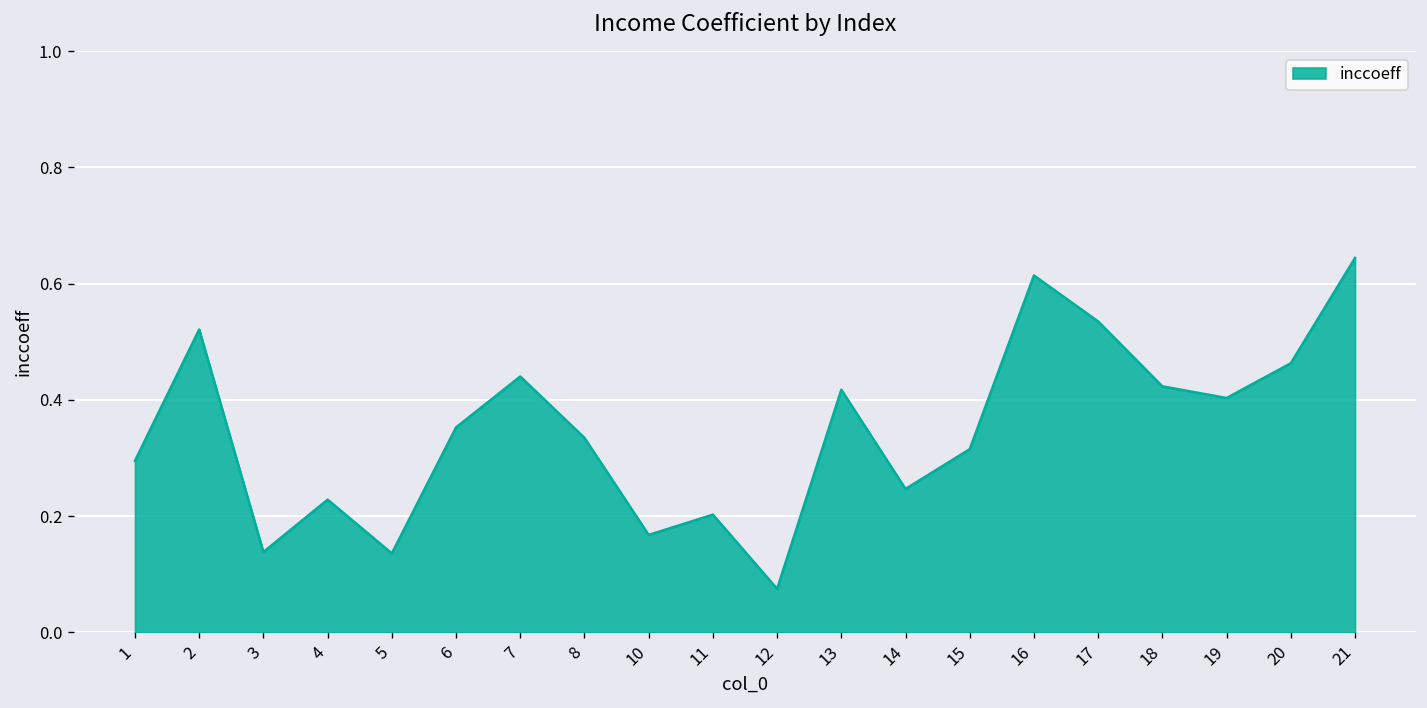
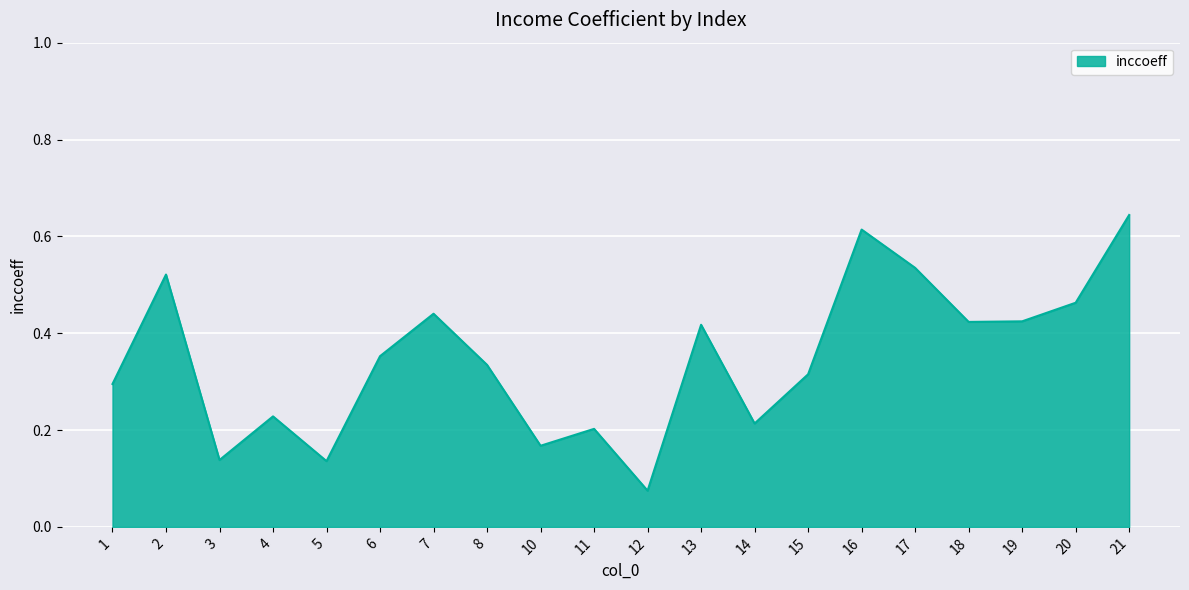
  {
    "1": 0.30,
    "2": 0.52,
    "3": 0.14,
    "4": 0.23,
    "5": 0.14,
    "6": 0.35,
    "7": 0.44,
    "8": 0.33,
    "10": 0.17,
    "11": 0.20,
    "12": 0.07,
    "13": 0.42,
-   "14": 0.25,
+   "14": 0.21,
    "15": 0.32,
    "16": 0.61,
    "17": 0.53,
    "18": 0.42,
-   "19": 0.40,
+   "19": 0.42,
    "20": 0.46,
    "21": 0.64
  }
